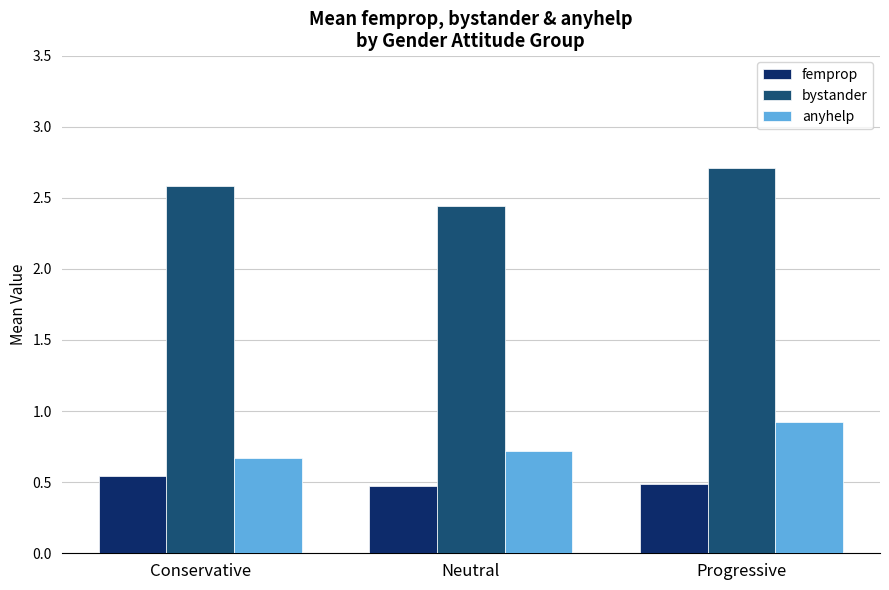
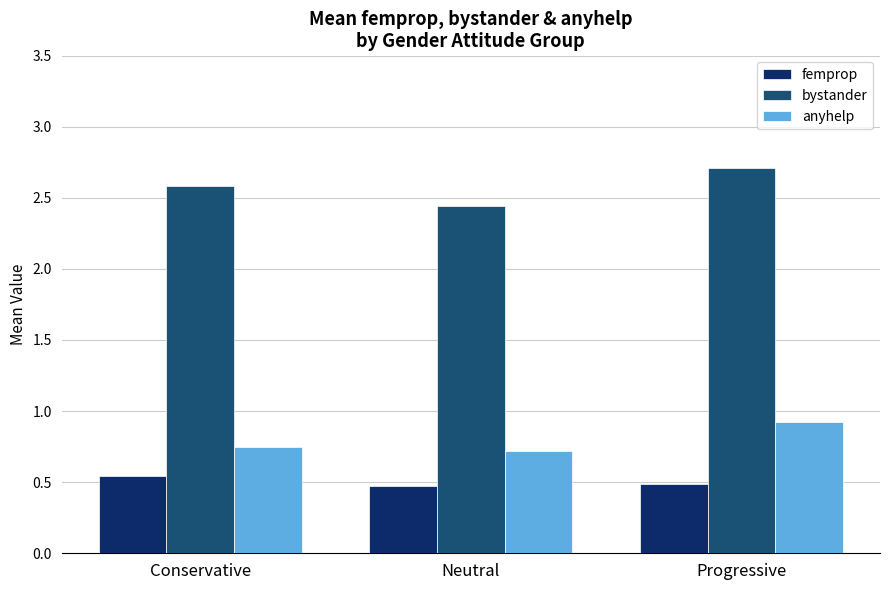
  {
    "anyhelp": {
-     "Conservative": 0.67,
+     "Conservative": 0.75,
      "Neutral": 0.72,
      "Progressive": 0.92
    }
  }
